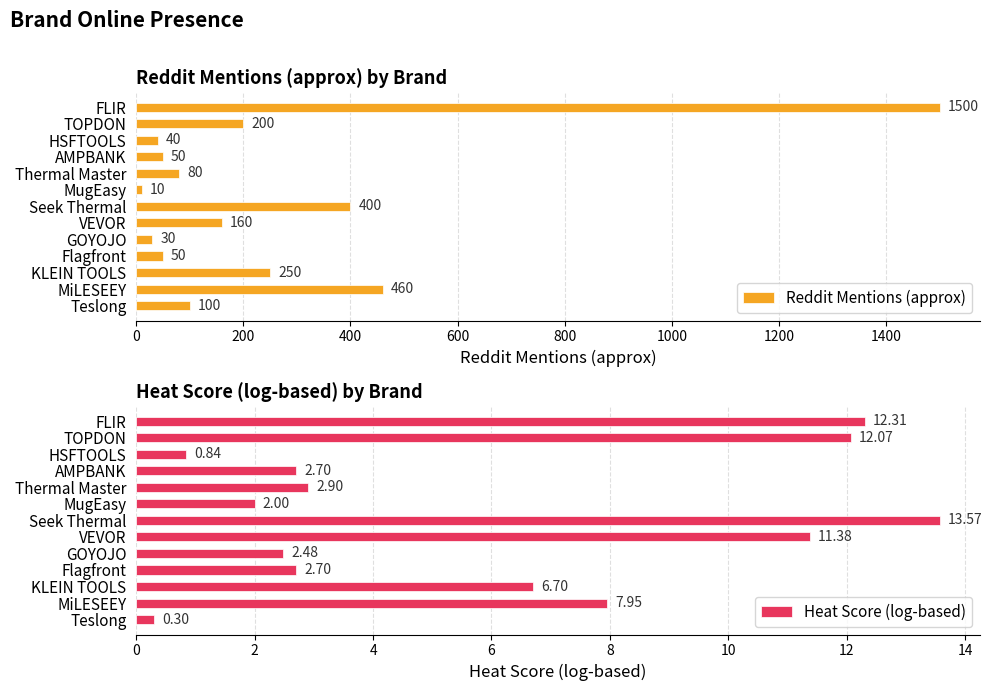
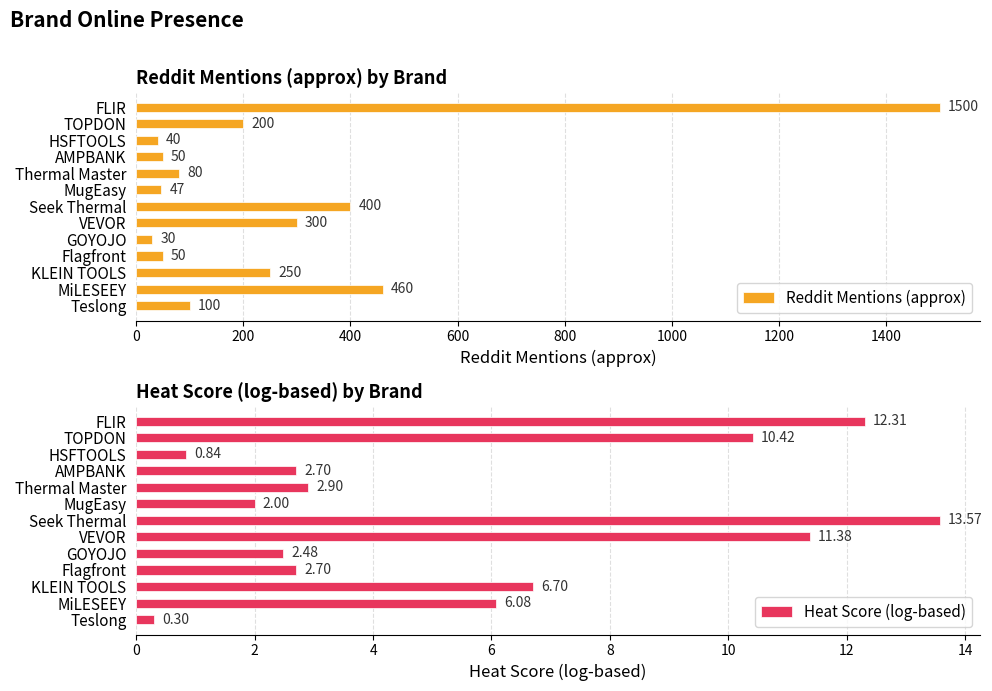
  {
    "Reddit Mentions (approx) by Brand": {
      "FLIR": 1500,
      "TOPDON": 200,
      "HSFTOOLS": 40,
      "AMPBANK": 50,
      "Thermal Master": 80,
-     "MugEasy": 10,
+     "MugEasy": 47,
      "Seek Thermal": 400,
-     "VEVOR": 160,
+     "VEVOR": 300,
      "GOYOJO": 30,
      "Flagfront": 50,
      "KLEIN TOOLS": 250,
      "MiLESEEY": 460,
      "Teslong": 100
    },
    "Heat Score (log-based) by Brand": {
      "FLIR": 12.31,
-     "TOPDON": 12.07,
+     "TOPDON": 10.42,
      "HSFTOOLS": 0.84,
      "AMPBANK": 2.70,
      "Thermal Master": 2.90,
      "MugEasy": 2.00,
      "Seek Thermal": 13.57,
      "VEVOR": 11.38,
      "GOYOJO": 2.48,
      "Flagfront": 2.70,
      "KLEIN TOOLS": 6.70,
-     "MiLESEEY": 7.95,
+     "MiLESEEY": 6.08,
      "Teslong": 0.30
    }
  }
